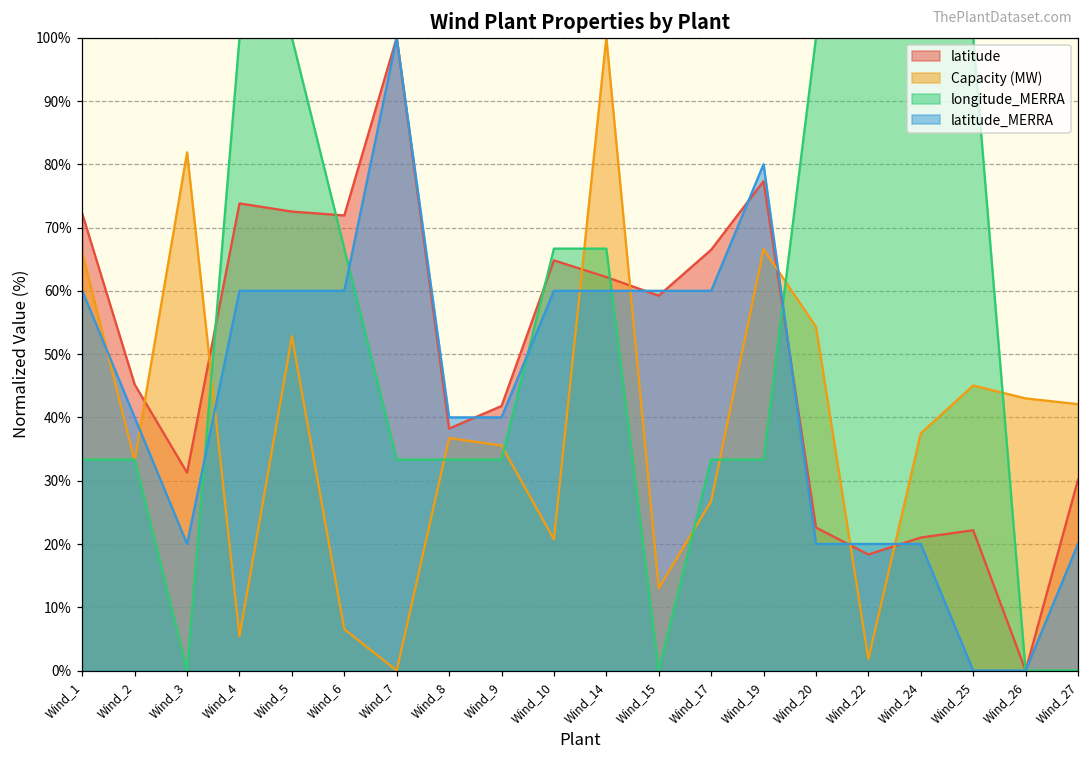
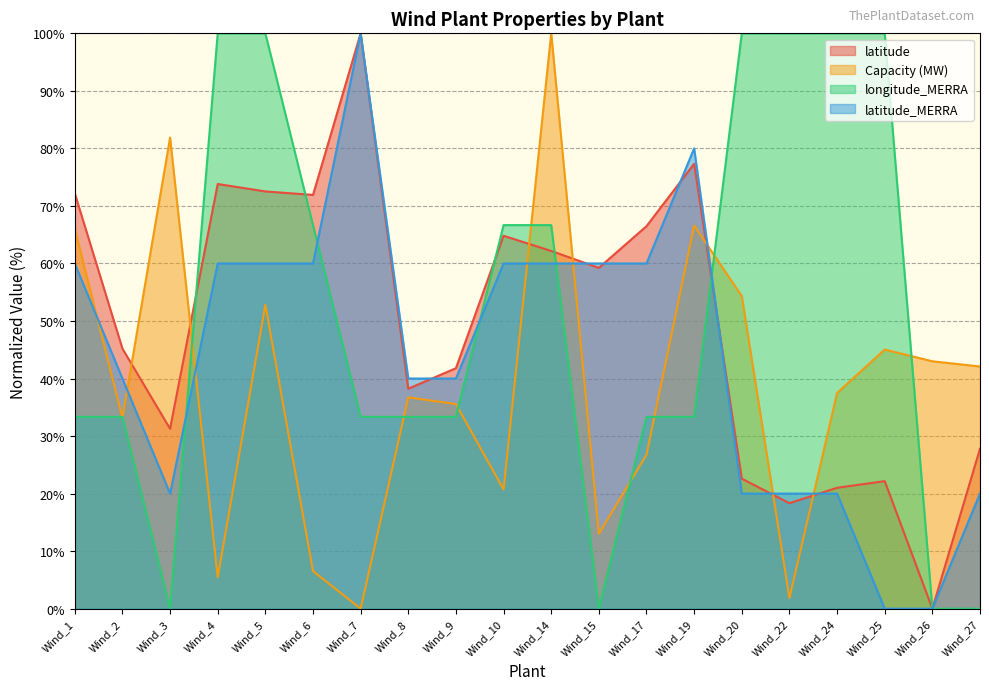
  {
    "latitude": {
      "Wind_1": "72%",
      "Wind_2": "45%",
      "Wind_3": "31%",
      "Wind_4": "74%",
      "Wind_5": "73%",
      "Wind_6": "72%",
      "Wind_8": "38%",
      "Wind_9": "42%",
      "Wind_10": "65%",
      "Wind_14": "62%",
      "Wind_15": "59%",
      "Wind_17": "66%",
      "Wind_19": "77%",
      "Wind_20": "23%",
      "Wind_22": "18%",
      "Wind_24": "21%",
      "Wind_25": "22%",
-     "Wind_27": "30%"
+     "Wind_27": "28%"
    },
    "Capacity (MW)": {
      "Wind_1": "66%",
      "Wind_3": "82%",
      "Wind_4": "5%",
      "Wind_5": "53%",
      "Wind_6": "7%",
      "Wind_7": "0%",
      "Wind_8": "37%",
      "Wind_9": "36%",
      "Wind_10": "21%",
      "Wind_14": "100%",
      "Wind_15": "13%",
      "Wind_17": "27%",
      "Wind_19": "67%",
      "Wind_20": "54%",
      "Wind_22": "2%",
      "Wind_24": "37%",
      "Wind_25": "45%",
      "Wind_26": "43%",
      "Wind_27": "42%"
    },
    "longitude_MERRA": {
      "Wind_1": "33%",
      "Wind_3": "0%",
      "Wind_4": "100%",
      "Wind_5": "100%",
      "Wind_6": "67%",
      "Wind_7": "33%",
      "Wind_8": "33%",
      "Wind_9": "33%",
      "Wind_10": "67%",
      "Wind_14": "67%",
      "Wind_15": "0%",
      "Wind_17": "33%",
      "Wind_19": "33%",
      "Wind_20": "100%",
      "Wind_22": "100%",
      "Wind_24": "100%",
      "Wind_25": "100%",
      "Wind_27": "0%"
    },
    "latitude_MERRA": {
      "Wind_1": "60%",
      "Wind_2": "40%",
      "Wind_3": "20%",
      "Wind_4": "60%",
      "Wind_5": "60%",
      "Wind_6": "60%",
      "Wind_8": "40%",
      "Wind_9": "40%",
      "Wind_10": "60%",
      "Wind_14": "60%",
      "Wind_15": "60%",
      "Wind_17": "60%",
      "Wind_19": "80%",
      "Wind_20": "20%",
      "Wind_22": "20%",
      "Wind_24": "20%",
      "Wind_25": "0%",
      "Wind_27": "20%"
    }
  }
